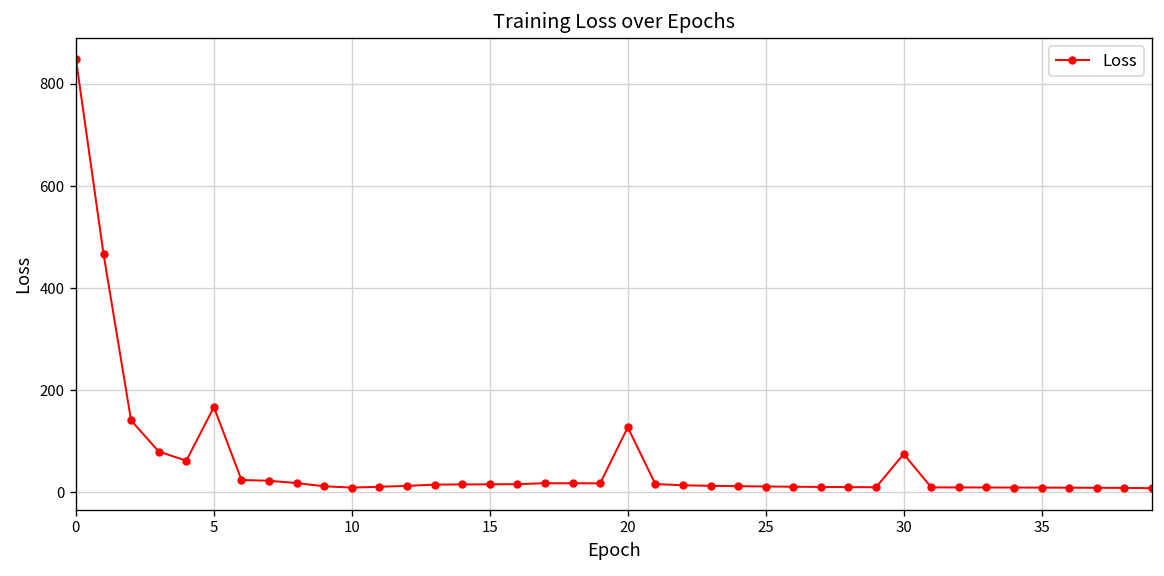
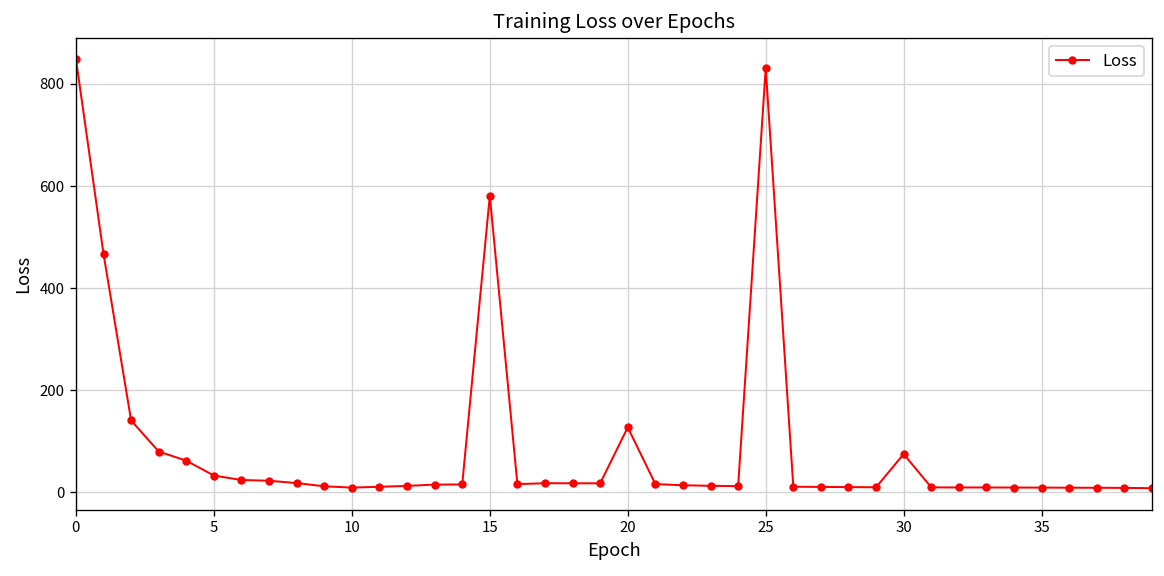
  {
    "0": 850,
-   "5": 170,
+   "5": 30,
    "10": 10,
-   "15": 20,
+   "15": 580,
    "20": 130,
-   "25": 10,
+   "25": 830,
    "30": 80,
    "35": 10
  }
